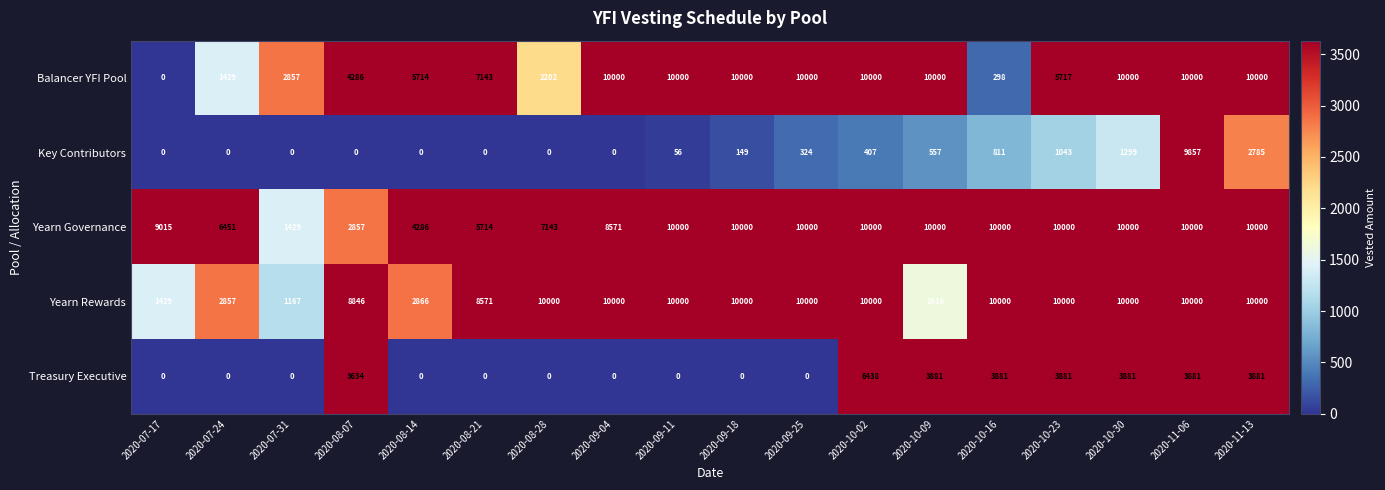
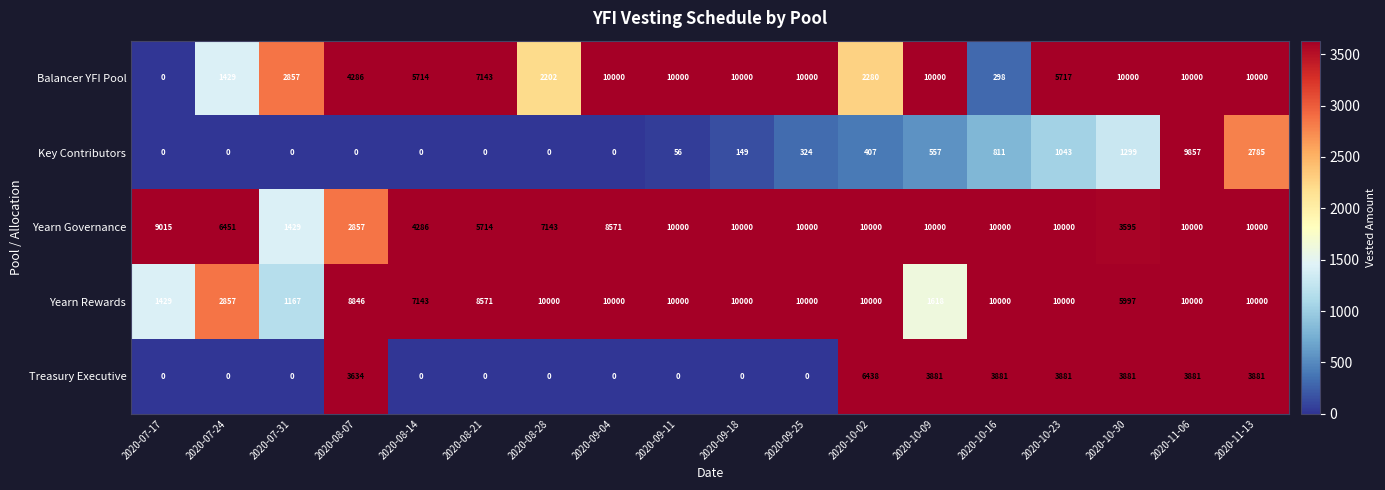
  {
    "Balancer YFI Pool": {
      "2020-07-17": 0,
      "2020-07-31": 2857,
      "2020-08-07": 4286,
      "2020-08-14": 5714,
      "2020-08-21": 7143,
      "2020-08-28": 2202,
      "2020-09-04": 10000,
      "2020-09-11": 10000,
      "2020-09-18": 10000,
      "2020-09-25": 10000,
-     "2020-10-02": 10000,
+     "2020-10-02": 2280,
      "2020-10-09": 10000,
      "2020-10-16": 298,
      "2020-10-23": 5717,
      "2020-10-30": 10000,
      "2020-11-06": 10000,
      "2020-11-13": 10000
    },
    "Key Contributors": {
      "2020-07-17": 0,
      "2020-07-24": 0,
      "2020-07-31": 0,
      "2020-08-07": 0,
      "2020-08-14": 0,
      "2020-08-21": 0,
      "2020-08-28": 0,
      "2020-09-04": 0,
      "2020-09-11": 56,
      "2020-09-18": 149,
      "2020-09-25": 324,
      "2020-10-02": 407,
      "2020-10-09": 557,
      "2020-10-16": 811,
      "2020-10-23": 1043,
      "2020-10-30": 1299,
      "2020-11-06": 9857,
      "2020-11-13": 2785
    },
    "Yearn Governance": {
      "2020-07-17": 9015,
      "2020-07-24": 6451,
      "2020-08-07": 2857,
      "2020-08-14": 4286,
      "2020-08-21": 5714,
      "2020-08-28": 7143,
      "2020-09-04": 8571,
      "2020-09-11": 10000,
      "2020-09-18": 10000,
      "2020-09-25": 10000,
      "2020-10-02": 10000,
      "2020-10-09": 10000,
      "2020-10-16": 10000,
      "2020-10-23": 10000,
-     "2020-10-30": 10000,
+     "2020-10-30": 3595,
      "2020-11-06": 10000,
      "2020-11-13": 10000
    },
    "Yearn Rewards": {
      "2020-07-24": 2857,
      "2020-07-31": 1167,
      "2020-08-07": 8846,
-     "2020-08-14": 2866,
+     "2020-08-14": 7143,
      "2020-08-21": 8571,
      "2020-08-28": 10000,
      "2020-09-04": 10000,
      "2020-09-11": 10000,
      "2020-09-18": 10000,
      "2020-09-25": 10000,
      "2020-10-02": 10000,
      "2020-10-16": 10000,
      "2020-10-23": 10000,
-     "2020-10-30": 10000,
+     "2020-10-30": 5997,
      "2020-11-06": 10000,
      "2020-11-13": 10000
    },
    "Treasury Executive": {
      "2020-07-17": 0,
      "2020-07-24": 0,
      "2020-07-31": 0,
      "2020-08-07": 3634,
      "2020-08-14": 0,
      "2020-08-21": 0,
      "2020-08-28": 0,
      "2020-09-04": 0,
      "2020-09-11": 0,
      "2020-09-18": 0,
      "2020-09-25": 0,
      "2020-10-02": 6438,
      "2020-10-09": 3881,
      "2020-10-16": 3881,
      "2020-10-23": 3881,
      "2020-10-30": 3881,
      "2020-11-06": 3881,
      "2020-11-13": 3881
    }
  }
